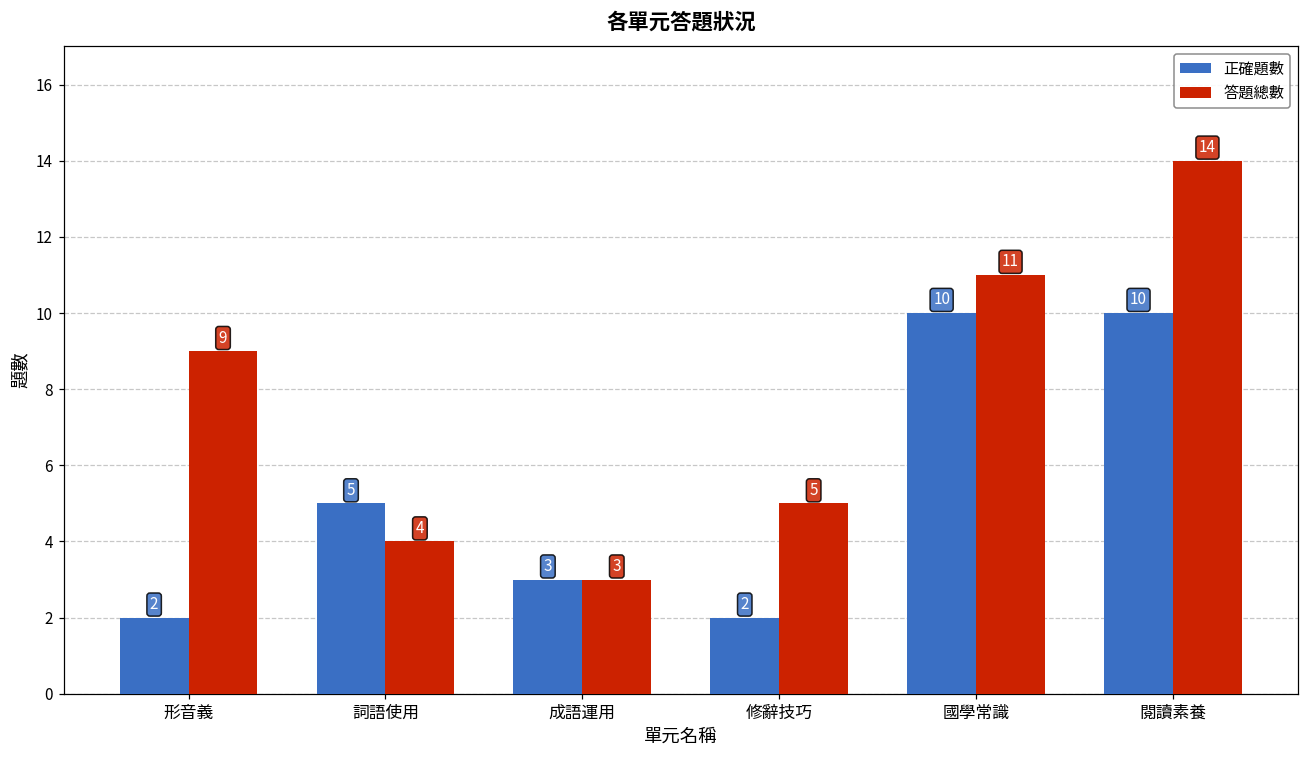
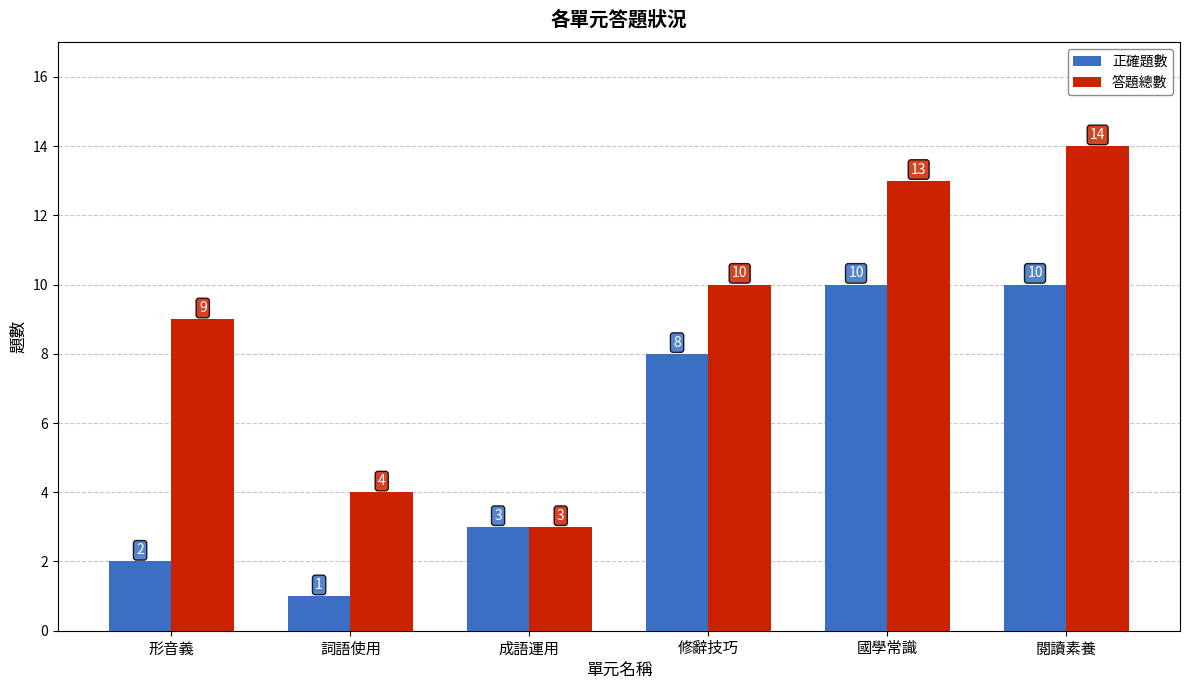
  {
    "正確題數": {
-     "詞語使用": 5,
-     "修辭技巧": 2
+     "詞語使用": 1,
+     "修辭技巧": 8
    },
    "答題總數": {
-     "修辭技巧": 5,
-     "國學常識": 11
+     "修辭技巧": 10,
+     "國學常識": 13
    }
  }
